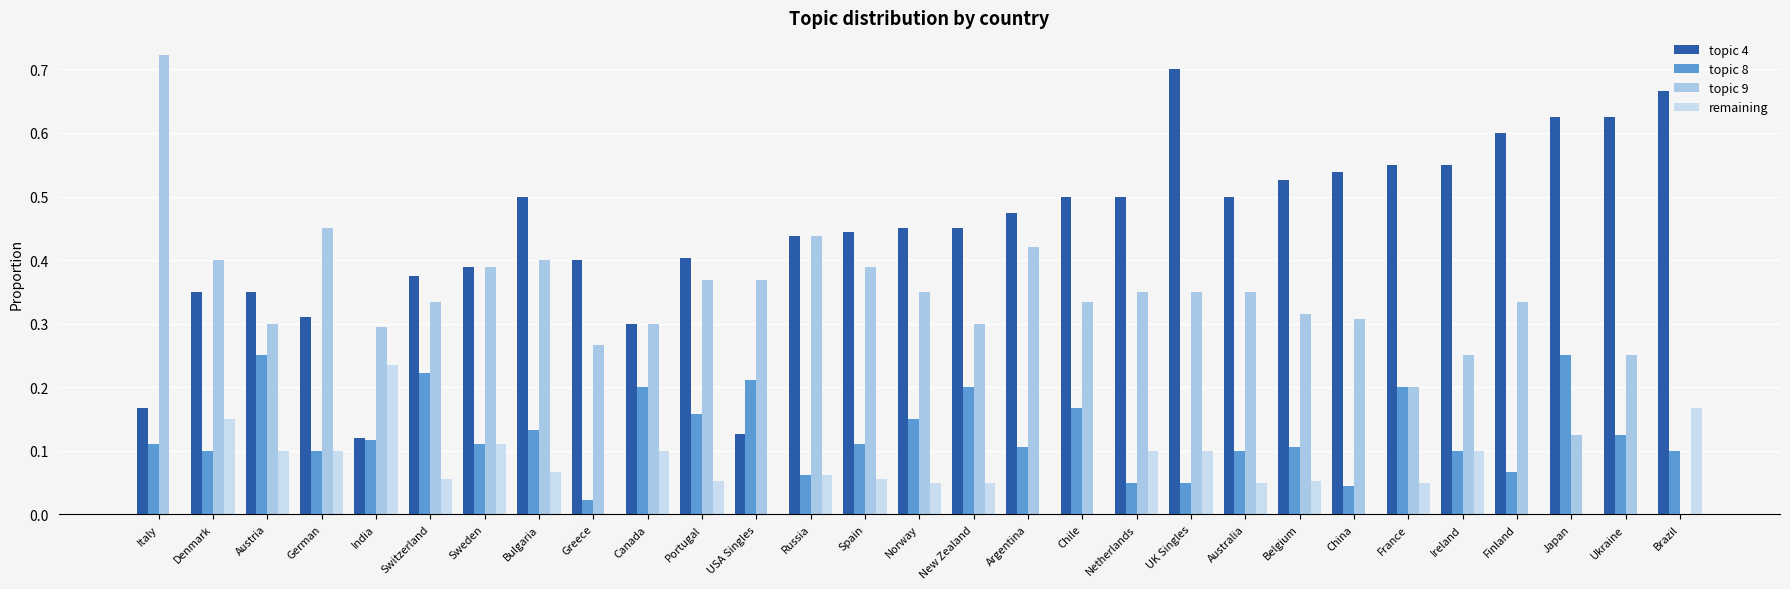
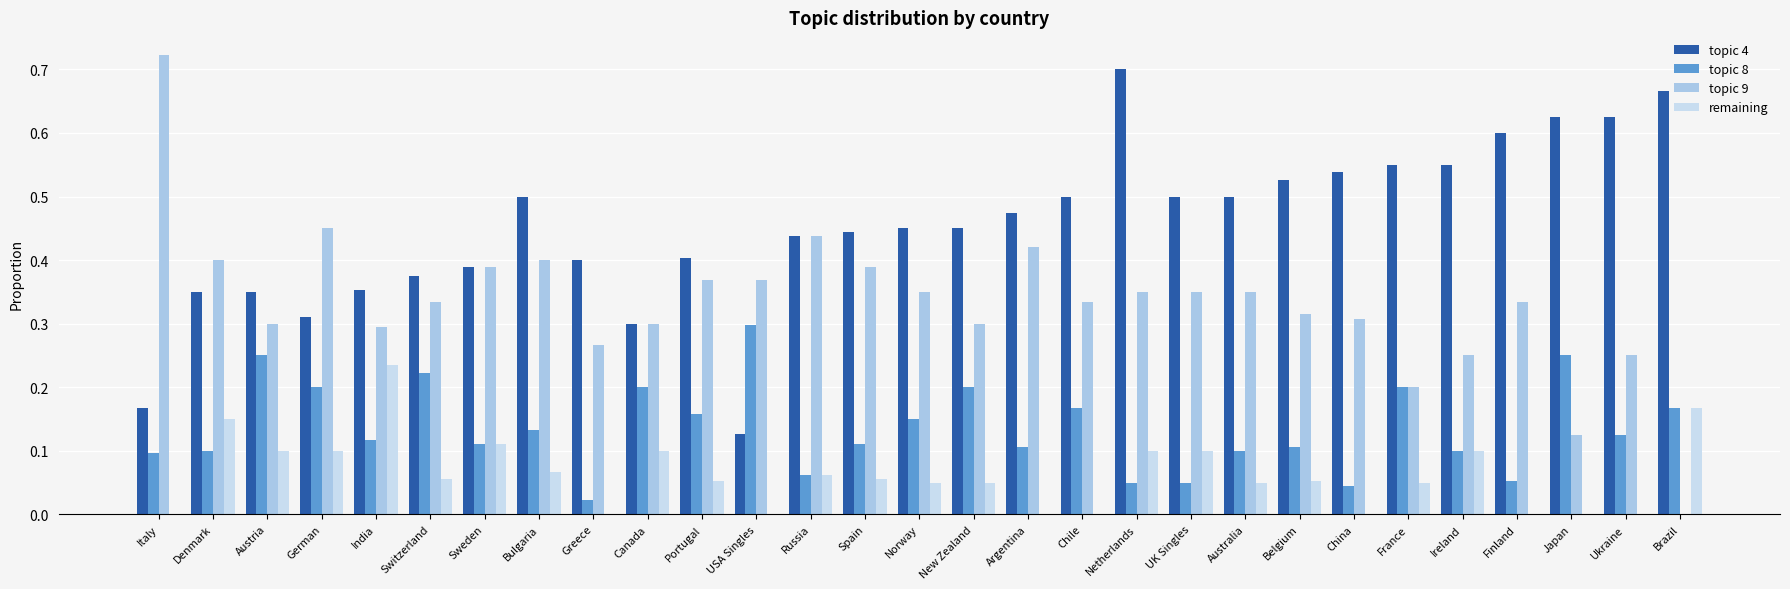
  {
    "topic 4": {
      "Italy": 0.17,
      "Denmark": 0.35,
      "Austria": 0.35,
      "German": 0.31,
-     "India": 0.12,
+     "India": 0.35,
      "Switzerland": 0.38,
      "Sweden": 0.39,
      "Bulgaria": 0.50,
      "Greece": 0.40,
      "Canada": 0.30,
      "Portugal": 0.40,
      "USA Singles": 0.13,
      "Russia": 0.44,
      "Spain": 0.44,
      "Norway": 0.45,
      "New Zealand": 0.45,
      "Argentina": 0.47,
      "Chile": 0.50,
-     "Netherlands": 0.5,
-     "UK Singles": 0.7,
+     "Netherlands": 0.7,
+     "UK Singles": 0.5,
      "Australia": 0.50,
      "Belgium": 0.53,
      "China": 0.54,
      "France": 0.55,
      "Ireland": 0.55,
      "Finland": 0.60,
      "Japan": 0.63,
      "Ukraine": 0.63,
      "Brazil": 0.67
    },
    "topic 8": {
-     "Italy": 0.11,
+     "Italy": 0.10,
      "Denmark": 0.10,
      "Austria": 0.25,
-     "German": 0.1,
+     "German": 0.2,
      "India": 0.12,
      "Switzerland": 0.22,
      "Sweden": 0.11,
      "Bulgaria": 0.13,
      "Greece": 0.02,
      "Canada": 0.20,
      "Portugal": 0.16,
-     "USA Singles": 0.21,
+     "USA Singles": 0.30,
      "Russia": 0.06,
      "Spain": 0.11,
      "Norway": 0.15,
      "New Zealand": 0.20,
      "Argentina": 0.11,
      "Chile": 0.17,
      "Netherlands": 0.05,
      "UK Singles": 0.05,
      "Australia": 0.10,
      "Belgium": 0.11,
      "China": 0.04,
      "France": 0.20,
      "Ireland": 0.10,
-     "Finland": 0.07,
+     "Finland": 0.05,
      "Japan": 0.25,
      "Ukraine": 0.13,
-     "Brazil": 0.10
+     "Brazil": 0.17
    }
  }
